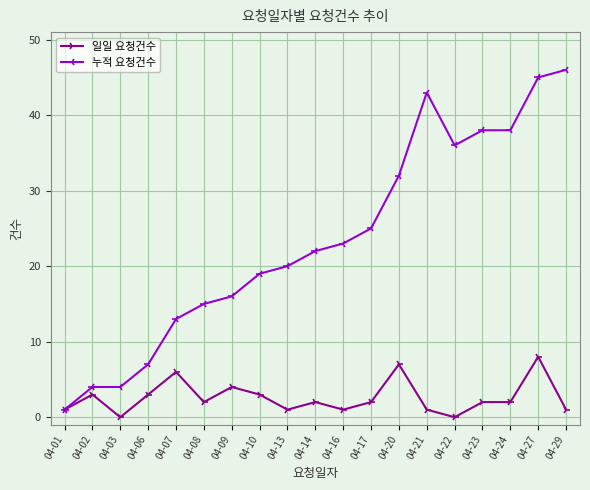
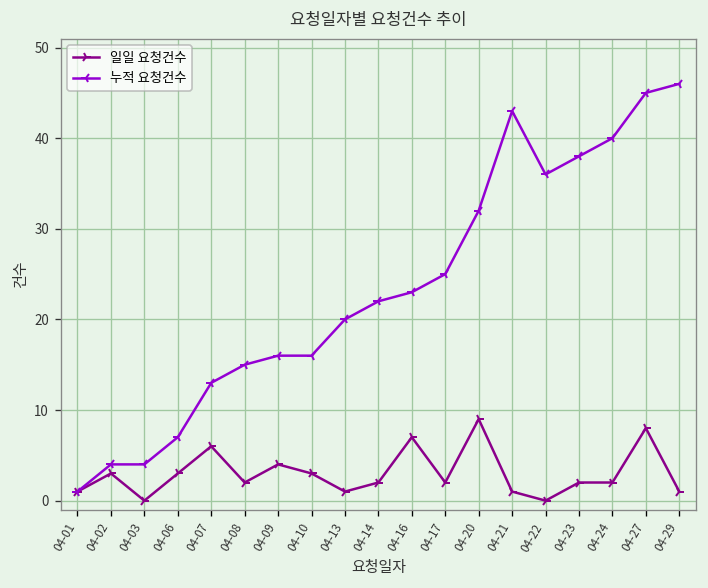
  {
    "일일 요청건수": {
      "04-02": 3,
      "04-03": 0,
      "04-06": 3,
      "04-07": 6,
      "04-08": 2,
      "04-09": 4,
      "04-10": 3,
      "04-13": 1,
      "04-14": 2,
-     "04-16": 1,
+     "04-16": 7,
      "04-17": 2,
-     "04-20": 7,
+     "04-20": 9,
      "04-21": 1,
      "04-22": 0,
      "04-23": 2,
      "04-24": 2,
      "04-27": 8,
      "04-29": 1
    },
    "누적 요청건수": {
      "04-02": 4,
      "04-03": 4,
      "04-06": 7,
      "04-07": 13,
      "04-08": 15,
      "04-09": 16,
-     "04-10": 19,
+     "04-10": 16,
      "04-13": 20,
      "04-14": 22,
      "04-16": 23,
      "04-17": 25,
      "04-20": 32,
      "04-21": 43,
      "04-22": 36,
      "04-23": 38,
-     "04-24": 38,
+     "04-24": 40,
      "04-27": 45,
      "04-29": 46
    }
  }
